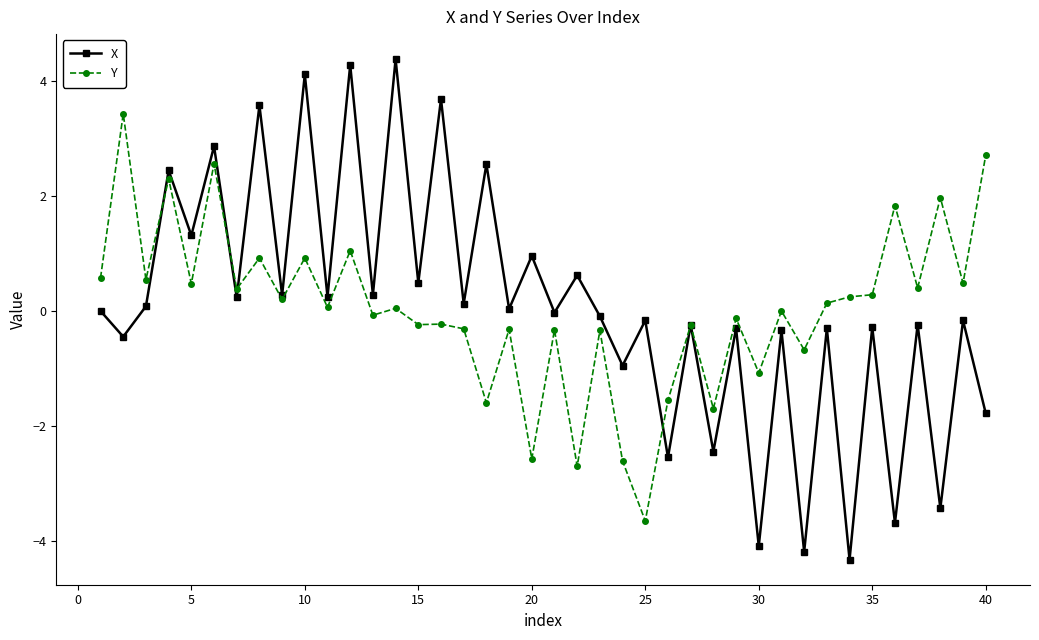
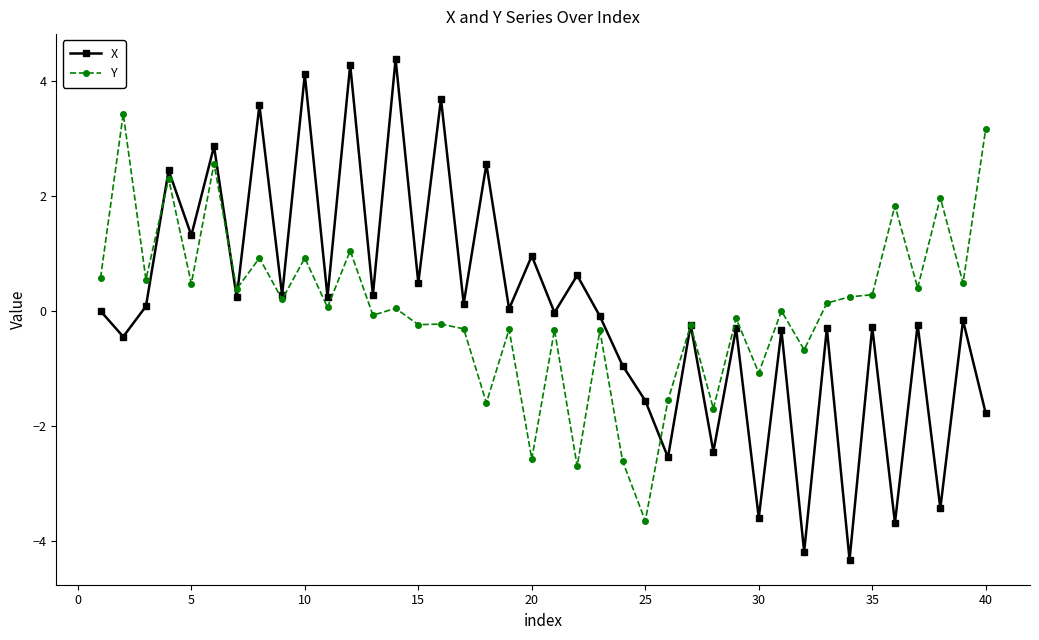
  {
    "X": {
      "5": 1.3,
      "10": 4.1,
      "15": 0.5,
      "20": 1.0,
-     "25": -0.2,
-     "30": -4.1,
+     "25": -1.6,
+     "30": -3.6,
      "35": -0.3,
      "40": -1.8
    },
    "Y": {
      "5": 0.5,
      "10": 0.9,
      "15": -0.2,
      "20": -2.6,
      "25": -3.7,
      "30": -1.1,
      "35": 0.3,
-     "40": 2.7
+     "40": 3.2
    }
  }
